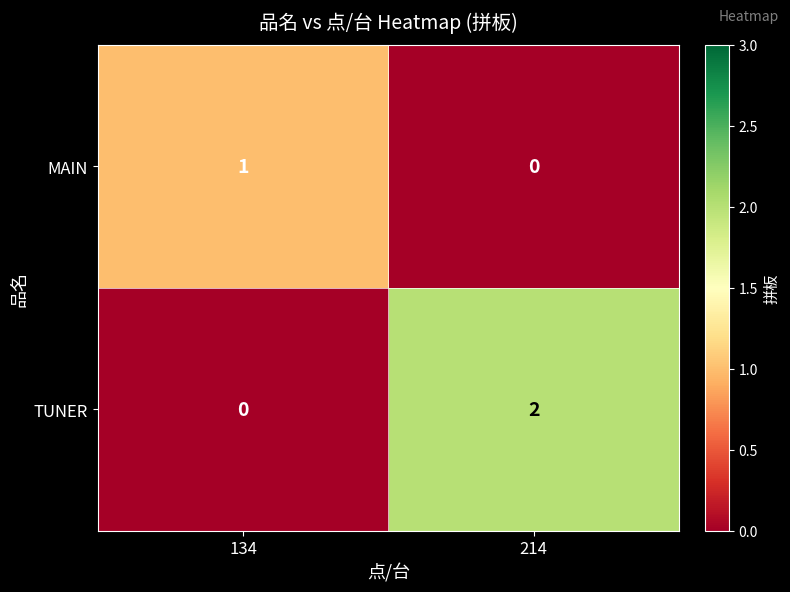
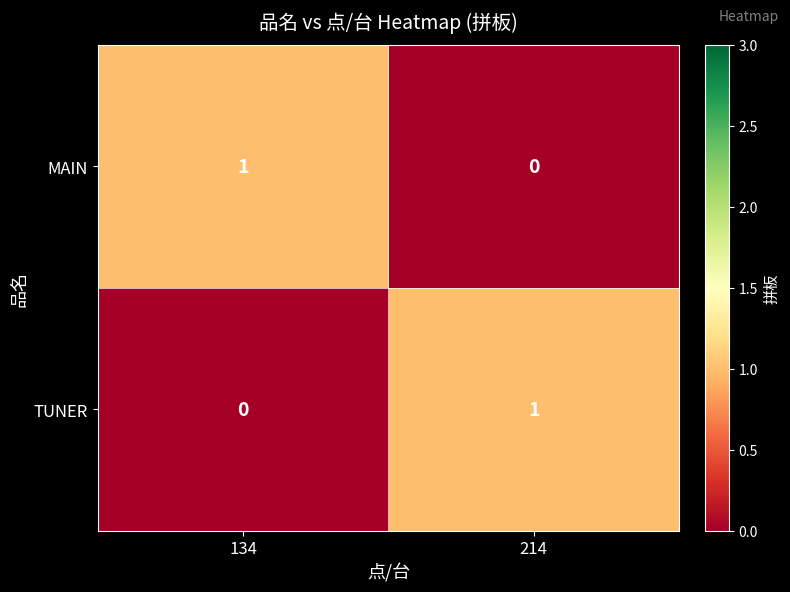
  {
    "MAIN": {
      "134": 1,
      "214": 0
    },
    "TUNER": {
      "134": 0,
-     "214": 2
+     "214": 1
    }
  }
